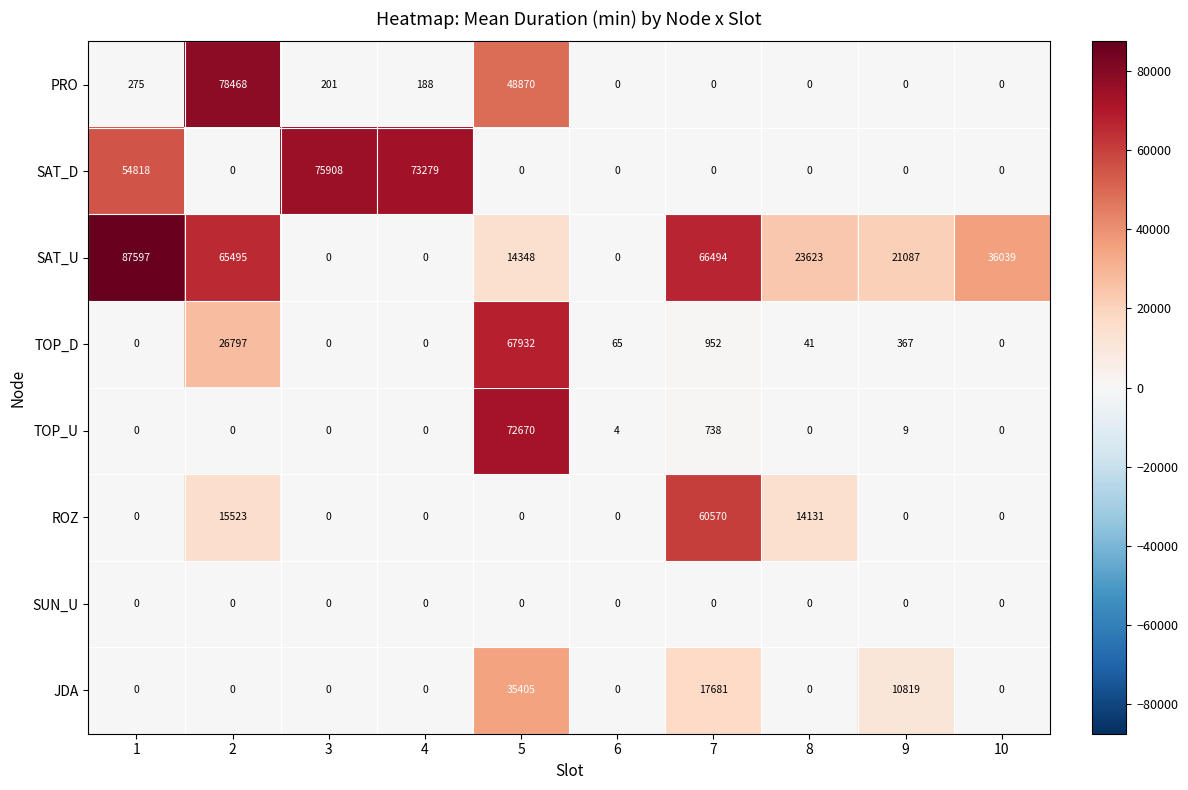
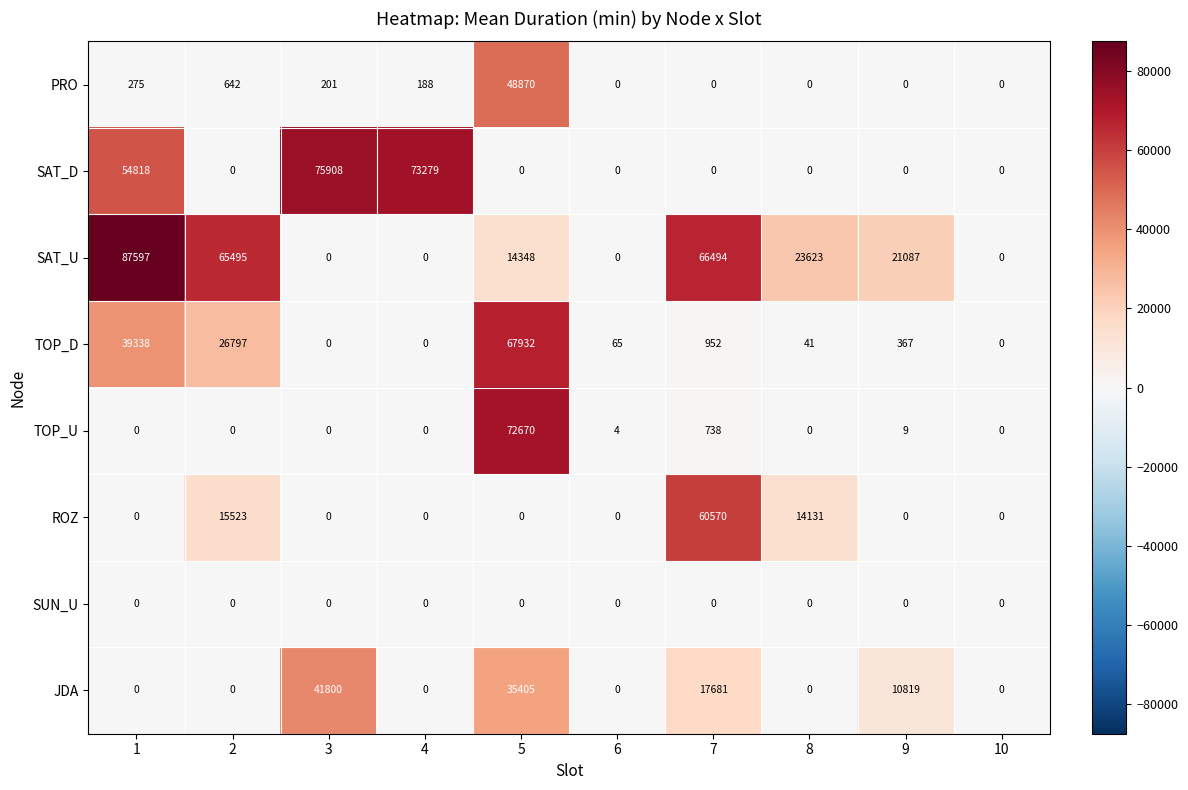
  {
    "PRO": {
      "1": 275,
-     "2": 78468,
+     "2": 642,
      "3": 201,
      "4": 188,
      "5": 48870,
      "6": 0,
      "7": 0,
      "8": 0,
      "9": 0,
      "10": 0
    },
    "SAT_D": {
      "1": 54818,
      "2": 0,
      "3": 75908,
      "4": 73279,
      "5": 0,
      "6": 0,
      "7": 0,
      "8": 0,
      "9": 0,
      "10": 0
    },
    "SAT_U": {
      "1": 87597,
      "2": 65495,
      "3": 0,
      "4": 0,
      "5": 14348,
      "6": 0,
      "7": 66494,
      "8": 23623,
      "9": 21087,
-     "10": 36039
+     "10": 0
    },
    "TOP_D": {
-     "1": 0,
+     "1": 39338,
      "2": 26797,
      "3": 0,
      "4": 0,
      "5": 67932,
      "6": 65,
      "7": 952,
      "8": 41,
      "9": 367,
      "10": 0
    },
    "TOP_U": {
      "1": 0,
      "2": 0,
      "3": 0,
      "4": 0,
      "5": 72670,
      "6": 4,
      "7": 738,
      "8": 0,
      "9": 9,
      "10": 0
    },
    "ROZ": {
      "1": 0,
      "2": 15523,
      "3": 0,
      "4": 0,
      "5": 0,
      "6": 0,
      "7": 60570,
      "8": 14131,
      "9": 0,
      "10": 0
    },
    "SUN_U": {
      "1": 0,
      "2": 0,
      "3": 0,
      "4": 0,
      "5": 0,
      "6": 0,
      "7": 0,
      "8": 0,
      "9": 0,
      "10": 0
    },
    "JDA": {
      "1": 0,
      "2": 0,
-     "3": 0,
+     "3": 41800,
      "4": 0,
      "5": 35405,
      "6": 0,
      "7": 17681,
      "8": 0,
      "9": 10819,
      "10": 0
    }
  }
